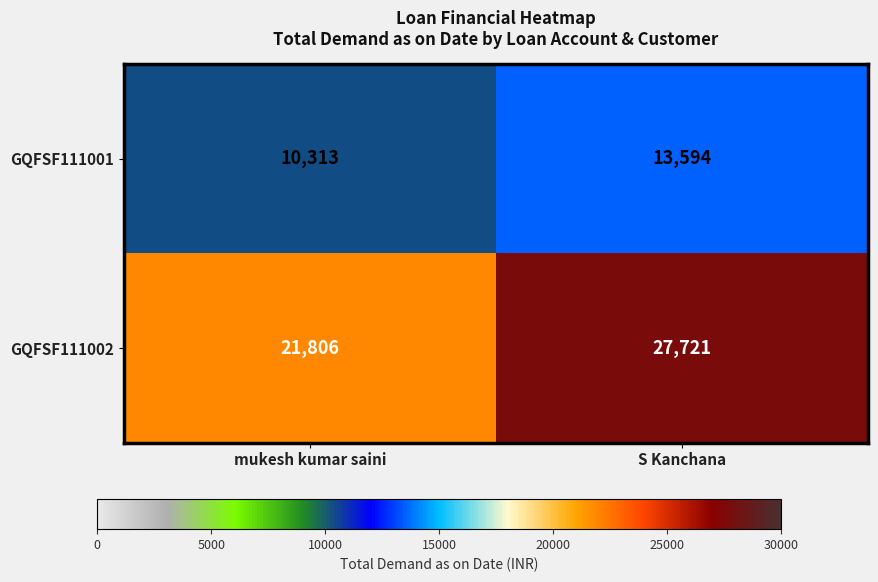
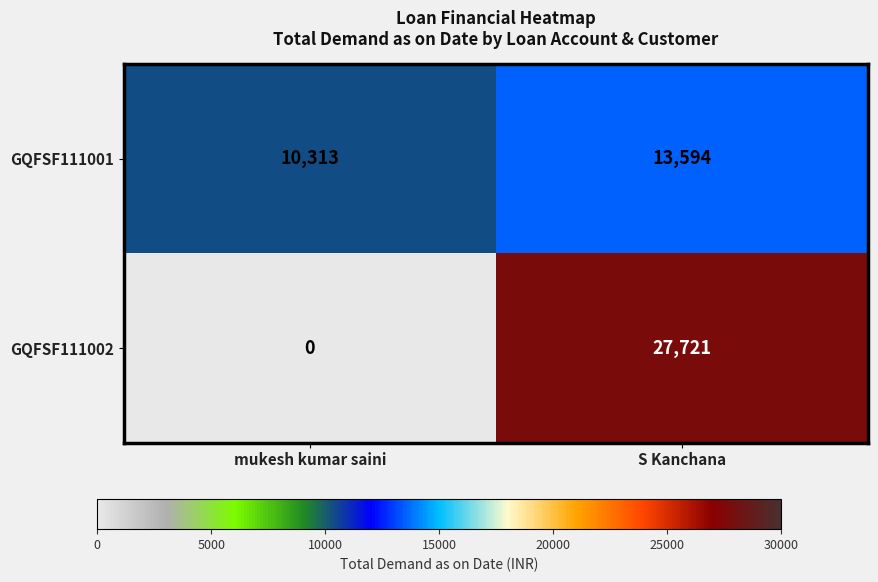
  {
    "GQFSF111001": {
      "mukesh kumar saini": "10,313",
      "S Kanchana": "13,594"
    },
    "GQFSF111002": {
-     "mukesh kumar saini": "21,806",
+     "mukesh kumar saini": "0",
      "S Kanchana": "27,721"
    }
  }
